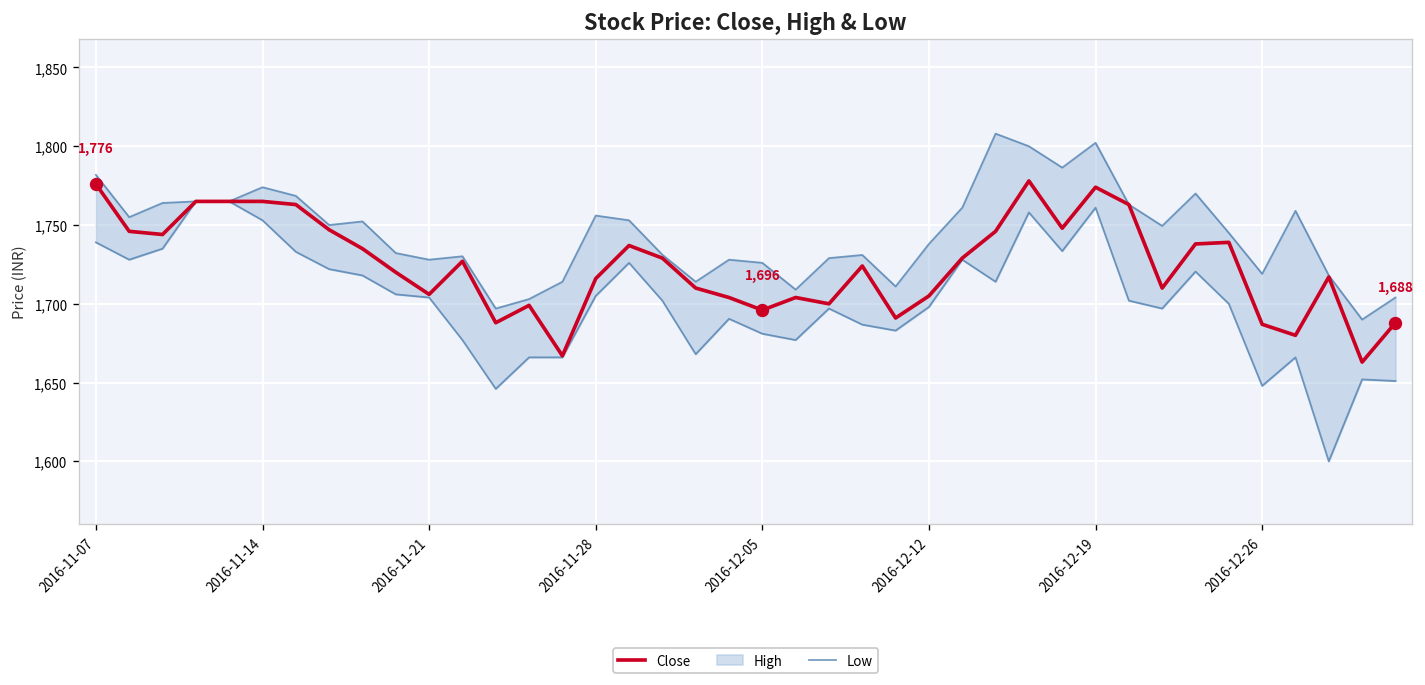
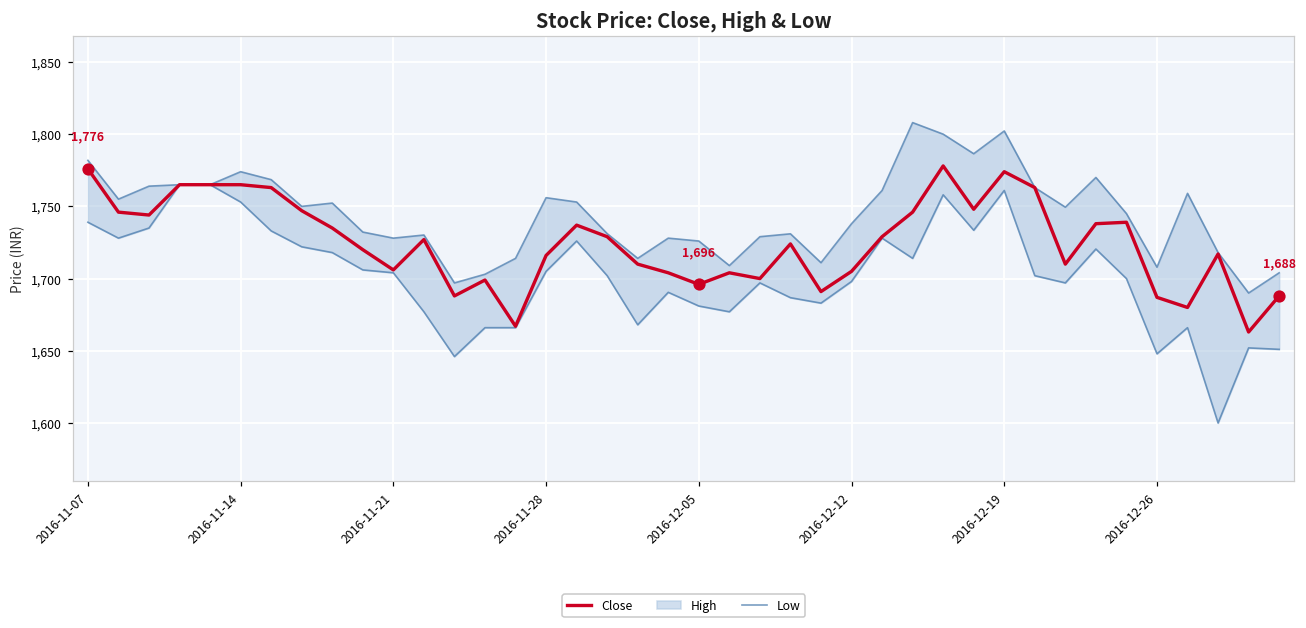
  {
    "High": {
      "2016-11-14": "1,774",
      "2016-11-21": "1,728",
      "2016-11-28": "1,756",
      "2016-12-12": "1,738",
      "2016-12-19": "1,802",
-     "2016-12-26": "1,719"
+     "2016-12-26": "1,708"
    },
    "Low": {
      "2016-11-07": "1,739",
      "2016-11-14": "1,753",
      "2016-11-21": "1,704",
      "2016-11-28": "1,705",
      "2016-12-05": "1,681",
      "2016-12-12": "1,698",
      "2016-12-19": "1,761",
      "2016-12-26": "1,648"
    }
  }
